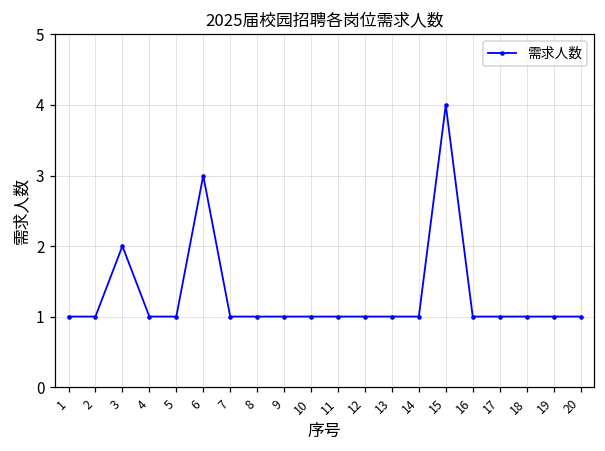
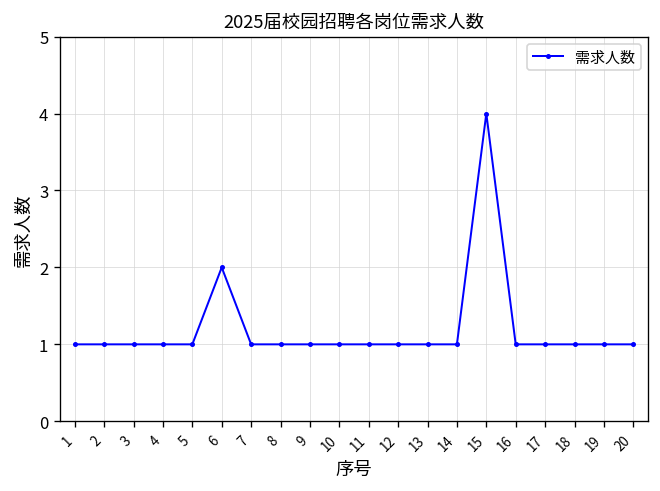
  {
    "1": 1,
    "2": 1,
-   "3": 2,
+   "3": 1,
    "4": 1,
    "5": 1,
-   "6": 3,
+   "6": 2,
    "7": 1,
    "8": 1,
    "9": 1,
    "10": 1,
    "11": 1,
    "12": 1,
    "13": 1,
    "14": 1,
    "15": 4,
    "16": 1,
    "17": 1,
    "18": 1,
    "19": 1,
    "20": 1
  }
